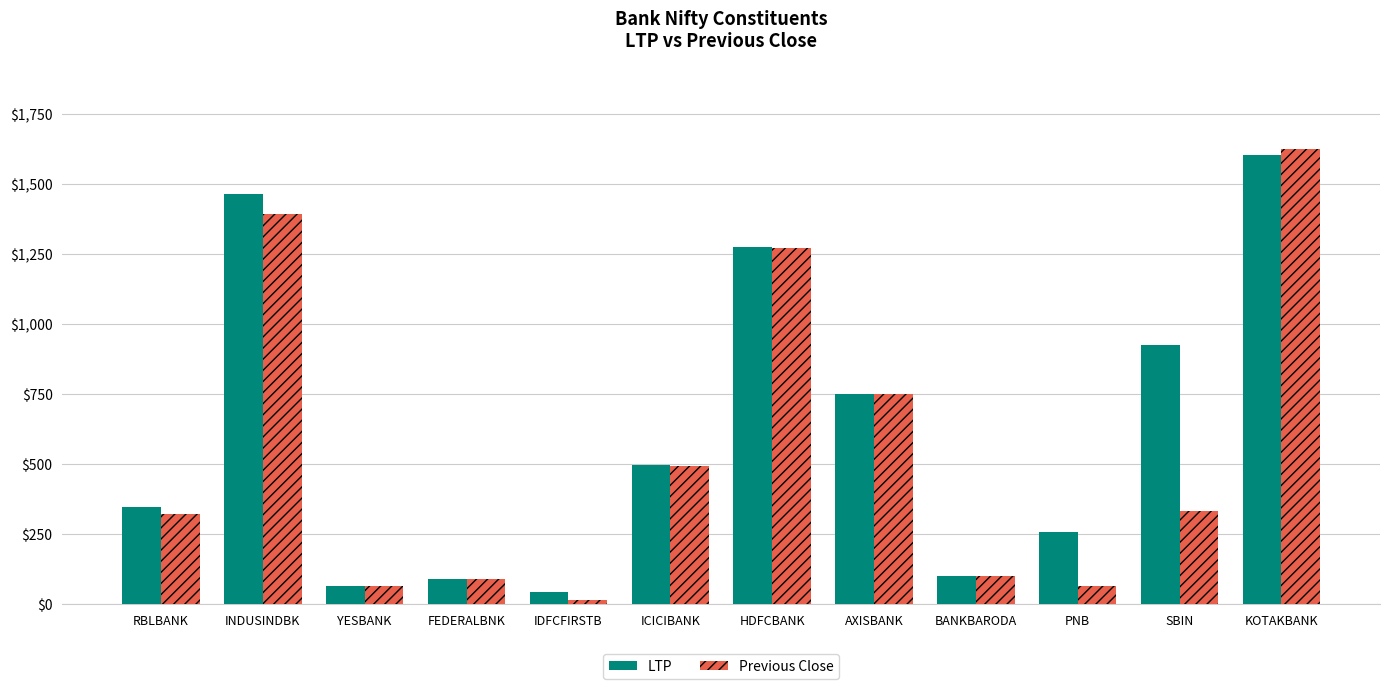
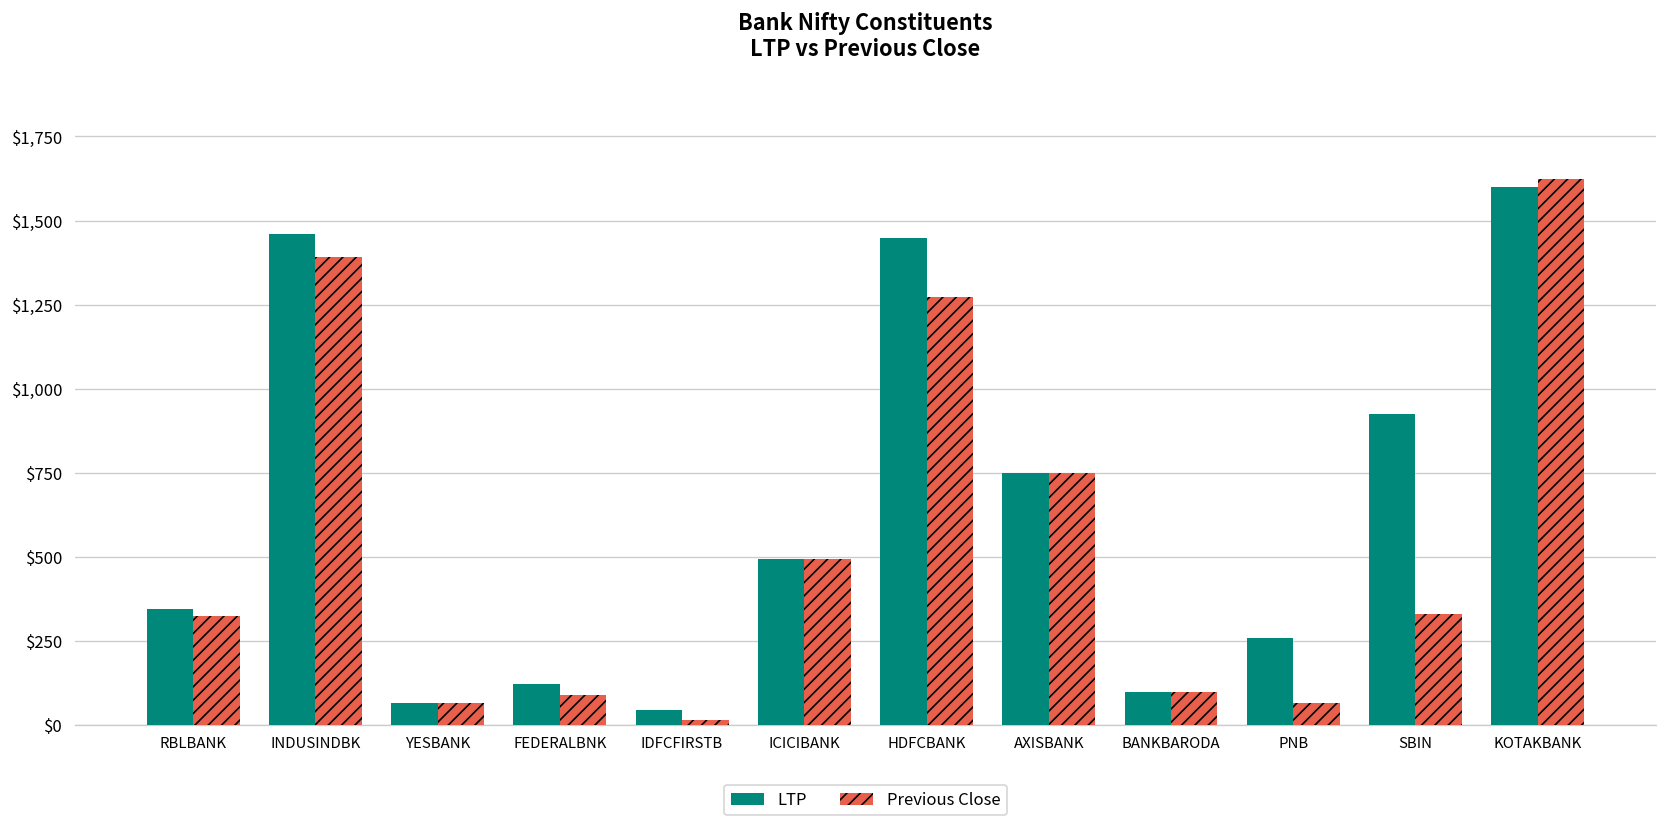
  {
    "LTP": {
      "RBLBANK": "$340",
      "INDUSINDBK": "$1,460",
      "YESBANK": "$70",
-     "FEDERALBNK": "$90",
+     "FEDERALBNK": "$120",
      "IDFCFIRSTB": "$40",
      "ICICIBANK": "$490",
-     "HDFCBANK": "$1,280",
+     "HDFCBANK": "$1,450",
      "AXISBANK": "$750",
      "BANKBARODA": "$100",
      "PNB": "$260",
      "SBIN": "$930",
      "KOTAKBANK": "$1,600"
    },
    "Previous Close": {
      "RBLBANK": "$320",
      "INDUSINDBK": "$1,390",
      "YESBANK": "$60",
      "FEDERALBNK": "$90",
      "IDFCFIRSTB": "$10",
      "ICICIBANK": "$490",
      "HDFCBANK": "$1,270",
      "AXISBANK": "$750",
      "BANKBARODA": "$100",
      "PNB": "$60",
      "SBIN": "$330",
      "KOTAKBANK": "$1,620"
    }
  }
